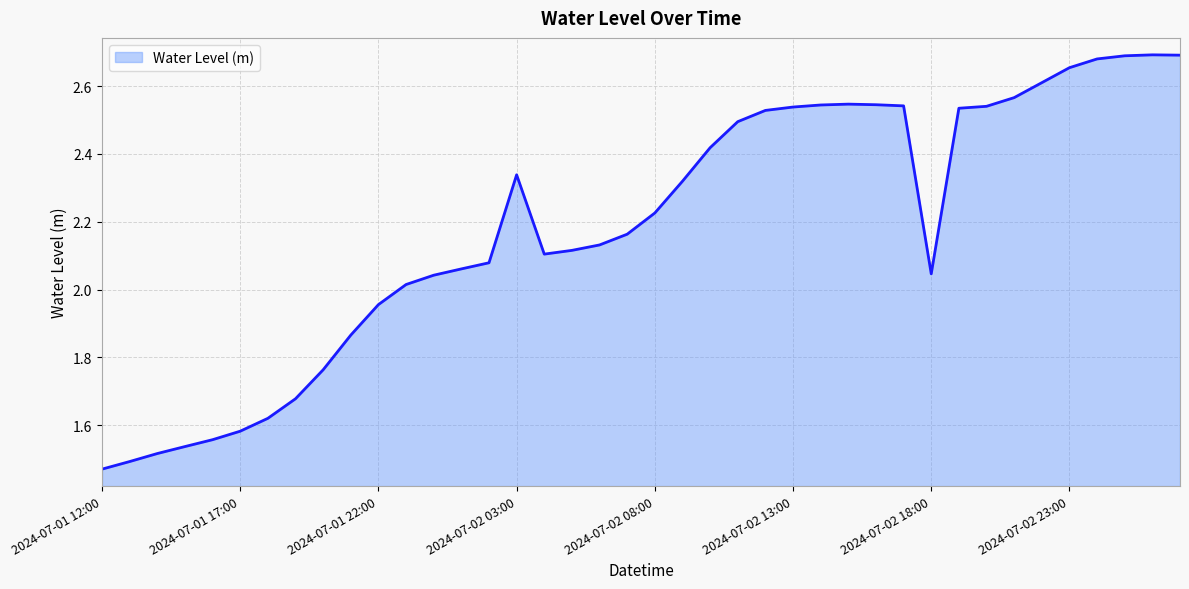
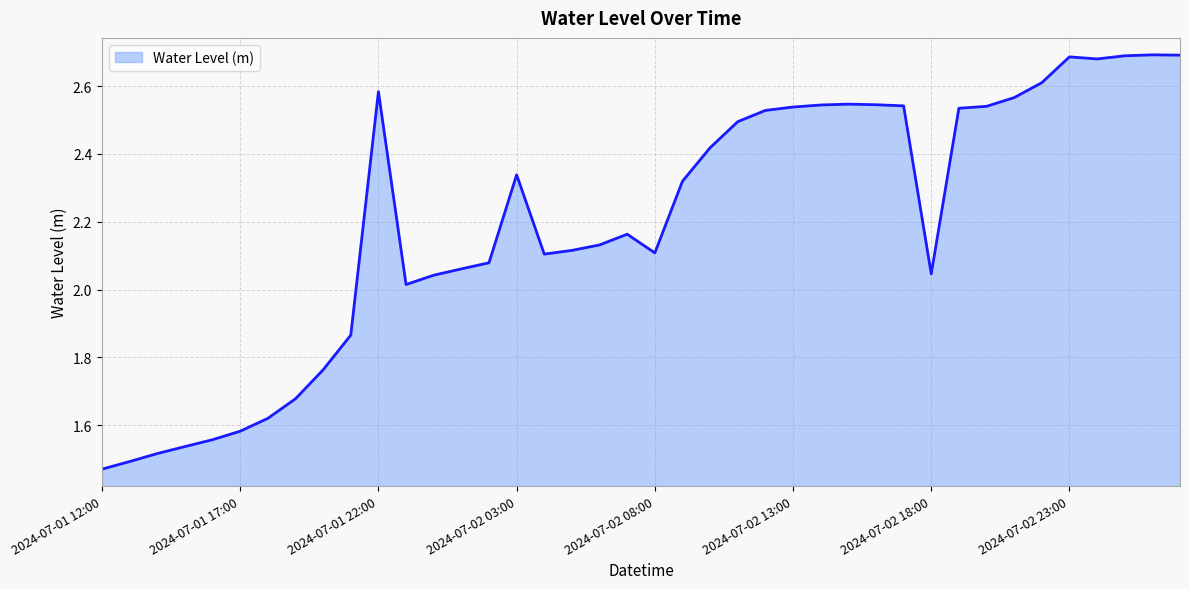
  {
    "2024-07-01 12:00": 1.47,
    "2024-07-01 17:00": 1.58,
-   "2024-07-01 22:00": 1.96,
+   "2024-07-01 22:00": 2.58,
    "2024-07-02 03:00": 2.34,
-   "2024-07-02 08:00": 2.23,
+   "2024-07-02 08:00": 2.11,
    "2024-07-02 13:00": 2.54,
    "2024-07-02 18:00": 2.05,
-   "2024-07-02 23:00": 2.65
+   "2024-07-02 23:00": 2.69
  }
